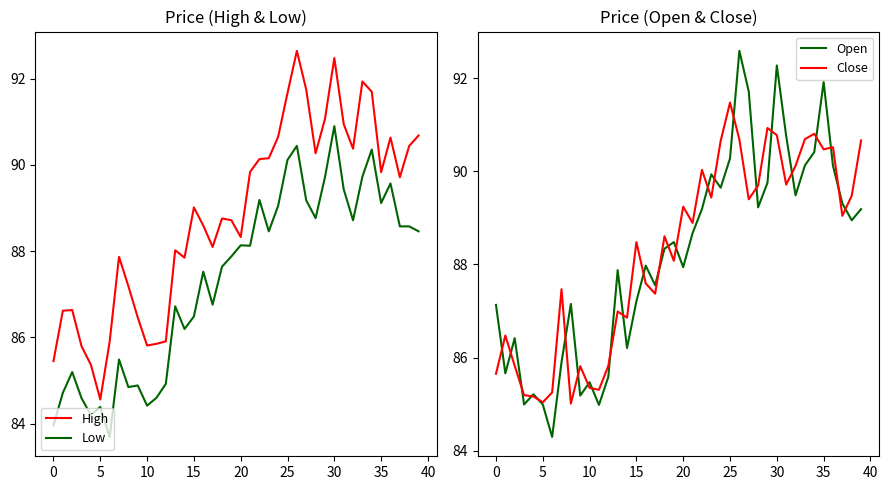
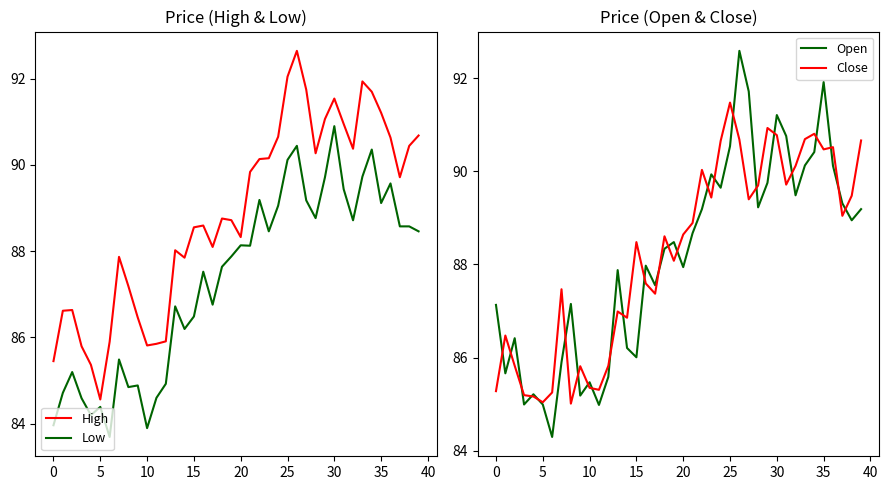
  {
    "Price (High & Low)": {
      "High": {
        "0": 85.4,
        "5": 84.6,
        "10": 85.8,
-       "15": 89.0,
+       "15": 88.6,
        "20": 88.3,
-       "25": 91.7,
-       "30": 92.5,
-       "35": 89.8
+       "25": 92.0,
+       "30": 91.5,
+       "35": 91.2
      },
      "Low": {
        "5": 84.4,
-       "10": 84.4,
+       "10": 83.9,
        "15": 86.5,
        "20": 88.1,
        "25": 90.1,
        "30": 90.9,
        "35": 89.1
      }
    },
    "Price (Open & Close)": {
      "Open": {
        "0": 87.1,
        "10": 85.5,
-       "15": 87.2,
+       "15": 86.0,
        "20": 87.9,
-       "25": 90.3,
-       "30": 92.3,
+       "25": 90.5,
+       "30": 91.2,
        "35": 91.9
      },
      "Close": {
-       "0": 85.7,
+       "0": 85.3,
        "10": 85.3,
        "15": 88.5,
-       "20": 89.2,
+       "20": 88.6,
        "25": 91.5,
        "30": 90.8,
        "35": 90.5
      }
    }
  }
